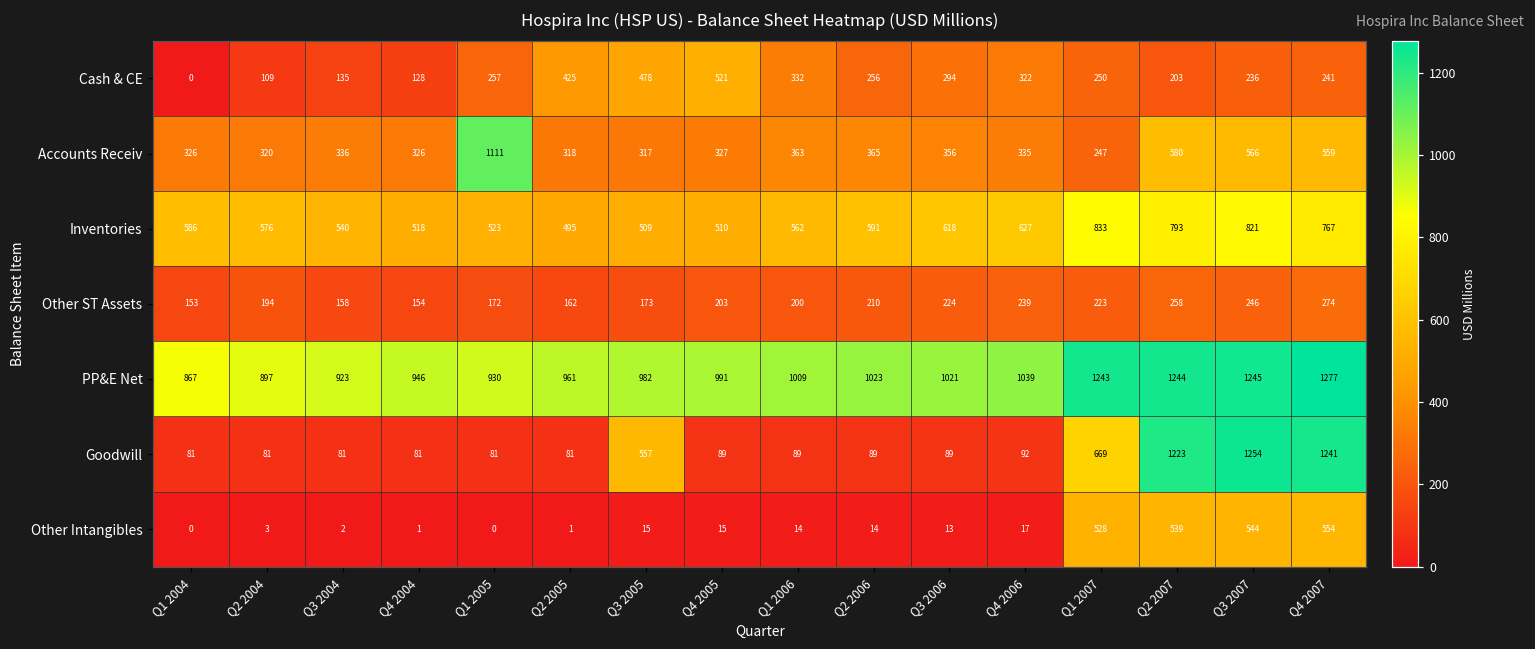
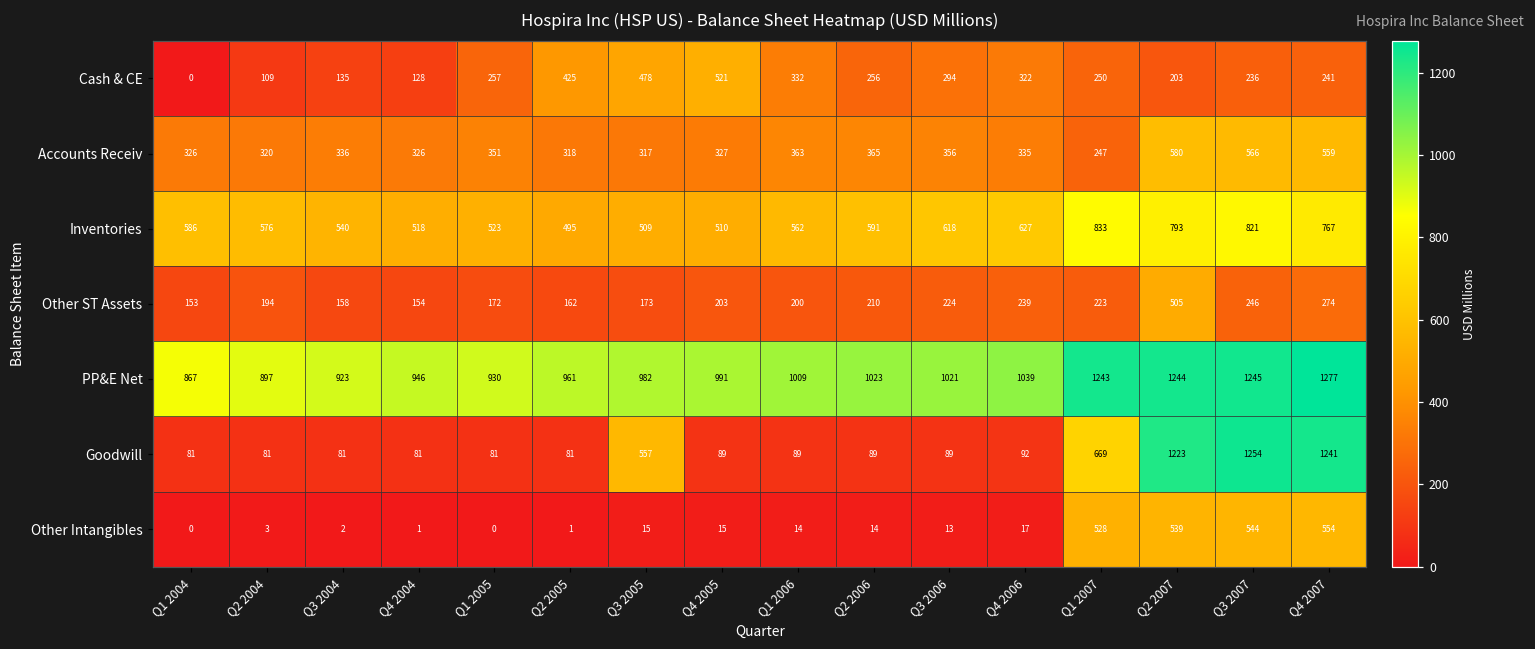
  {
    "Cash & CE": {
      "Q1 2004": 0,
      "Q2 2004": 109,
      "Q3 2004": 135,
      "Q4 2004": 128,
      "Q1 2005": 257,
      "Q2 2005": 425,
      "Q3 2005": 478,
      "Q4 2005": 521,
      "Q1 2006": 332,
      "Q2 2006": 256,
      "Q3 2006": 294,
      "Q4 2006": 322,
      "Q1 2007": 250,
      "Q2 2007": 203,
      "Q3 2007": 236,
      "Q4 2007": 241
    },
    "Accounts Receiv": {
      "Q1 2004": 326,
      "Q2 2004": 320,
      "Q3 2004": 336,
      "Q4 2004": 326,
-     "Q1 2005": 1111,
+     "Q1 2005": 351,
      "Q2 2005": 318,
      "Q3 2005": 317,
      "Q4 2005": 327,
      "Q1 2006": 363,
      "Q2 2006": 365,
      "Q3 2006": 356,
      "Q4 2006": 335,
      "Q1 2007": 247,
      "Q2 2007": 580,
      "Q3 2007": 566,
      "Q4 2007": 559
    },
    "Inventories": {
      "Q1 2004": 586,
      "Q2 2004": 576,
      "Q3 2004": 540,
      "Q4 2004": 518,
      "Q1 2005": 523,
      "Q2 2005": 495,
      "Q3 2005": 509,
      "Q4 2005": 510,
      "Q1 2006": 562,
      "Q2 2006": 591,
      "Q3 2006": 618,
      "Q4 2006": 627,
      "Q1 2007": 833,
      "Q2 2007": 793,
      "Q3 2007": 821,
      "Q4 2007": 767
    },
    "Other ST Assets": {
      "Q1 2004": 153,
      "Q2 2004": 194,
      "Q3 2004": 158,
      "Q4 2004": 154,
      "Q1 2005": 172,
      "Q2 2005": 162,
      "Q3 2005": 173,
      "Q4 2005": 203,
      "Q1 2006": 200,
      "Q2 2006": 210,
      "Q3 2006": 224,
      "Q4 2006": 239,
      "Q1 2007": 223,
-     "Q2 2007": 258,
+     "Q2 2007": 505,
      "Q3 2007": 246,
      "Q4 2007": 274
    },
    "PP&E Net": {
      "Q1 2004": 867,
      "Q2 2004": 897,
      "Q3 2004": 923,
      "Q4 2004": 946,
      "Q1 2005": 930,
      "Q2 2005": 961,
      "Q3 2005": 982,
      "Q4 2005": 991,
      "Q1 2006": 1009,
      "Q2 2006": 1023,
      "Q3 2006": 1021,
      "Q4 2006": 1039,
      "Q1 2007": 1243,
      "Q2 2007": 1244,
      "Q3 2007": 1245,
      "Q4 2007": 1277
    },
    "Goodwill": {
      "Q1 2004": 81,
      "Q2 2004": 81,
      "Q3 2004": 81,
      "Q4 2004": 81,
      "Q1 2005": 81,
      "Q2 2005": 81,
      "Q3 2005": 557,
      "Q4 2005": 89,
      "Q1 2006": 89,
      "Q2 2006": 89,
      "Q3 2006": 89,
      "Q4 2006": 92,
      "Q1 2007": 669,
      "Q2 2007": 1223,
      "Q3 2007": 1254,
      "Q4 2007": 1241
    },
    "Other Intangibles": {
      "Q1 2004": 0,
      "Q2 2004": 3,
      "Q3 2004": 2,
      "Q4 2004": 1,
      "Q1 2005": 0,
      "Q2 2005": 1,
      "Q3 2005": 15,
      "Q4 2005": 15,
      "Q1 2006": 14,
      "Q2 2006": 14,
      "Q3 2006": 13,
      "Q4 2006": 17,
      "Q1 2007": 528,
      "Q2 2007": 539,
      "Q3 2007": 544,
      "Q4 2007": 554
    }
  }
